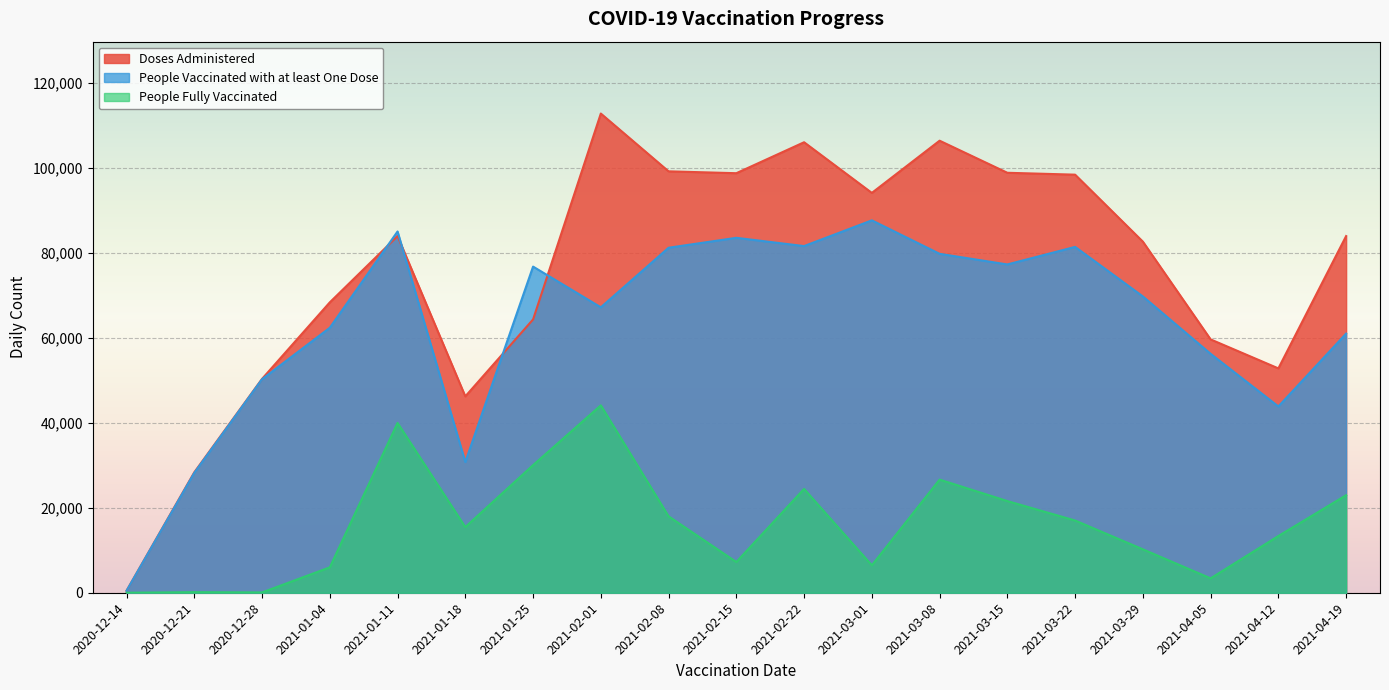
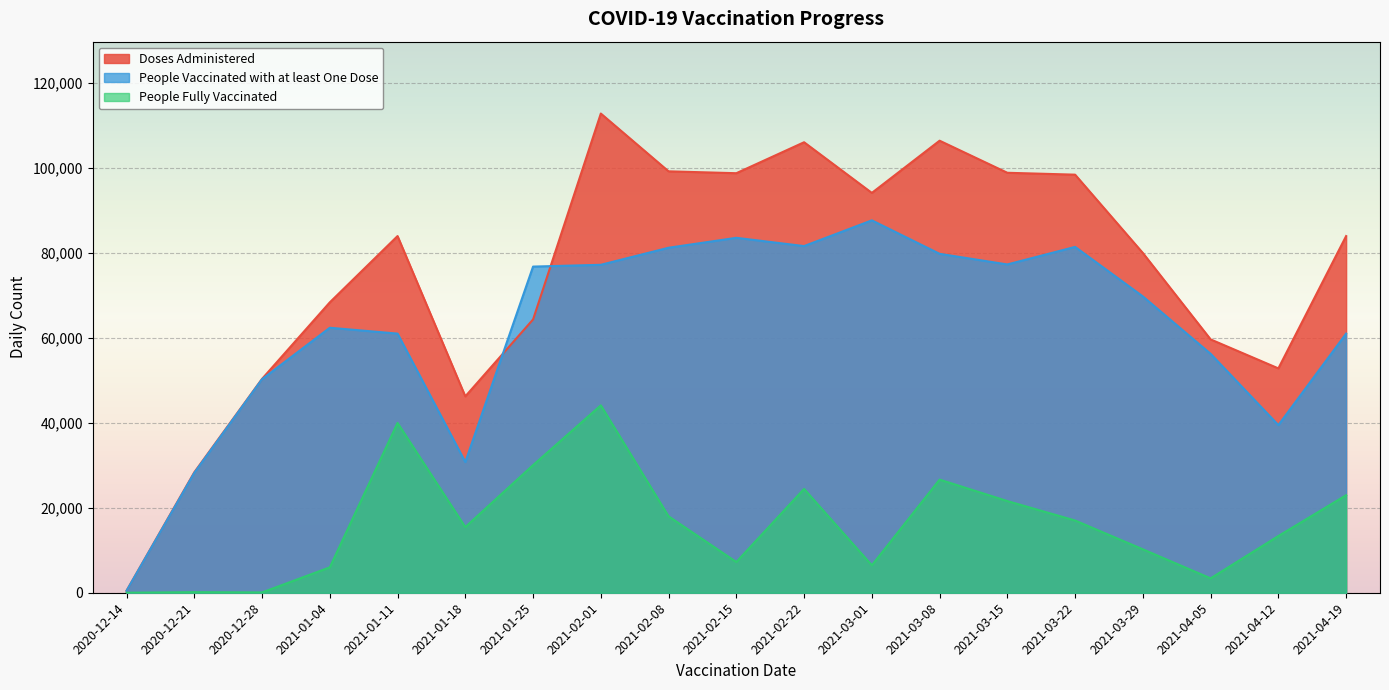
  {
    "Doses Administered": {
      "2021-01-04": "68,000",
      "2021-01-11": "84,000",
      "2021-01-18": "46,000",
      "2021-01-25": "64,000",
      "2021-02-01": "113,000",
      "2021-02-08": "99,000",
      "2021-02-15": "99,000",
      "2021-02-22": "106,000",
      "2021-03-01": "94,000",
      "2021-03-08": "106,000",
      "2021-03-15": "99,000",
      "2021-03-22": "98,000",
-     "2021-03-29": "83,000",
+     "2021-03-29": "80,000",
      "2021-04-05": "60,000",
      "2021-04-12": "53,000",
      "2021-04-19": "84,000"
    },
    "People Vaccinated with at least One Dose": {
      "2021-01-04": "62,000",
-     "2021-01-11": "85,000",
+     "2021-01-11": "61,000",
      "2021-01-18": "31,000",
      "2021-01-25": "77,000",
-     "2021-02-01": "67,000",
+     "2021-02-01": "77,000",
      "2021-02-08": "81,000",
      "2021-02-15": "84,000",
      "2021-02-22": "82,000",
      "2021-03-01": "88,000",
      "2021-03-08": "80,000",
      "2021-03-15": "77,000",
      "2021-03-22": "81,000",
      "2021-03-29": "70,000",
      "2021-04-05": "56,000",
-     "2021-04-12": "44,000",
+     "2021-04-12": "39,000",
      "2021-04-19": "61,000"
    },
    "People Fully Vaccinated": {
      "2020-12-21": "0",
      "2020-12-28": "0",
      "2021-01-04": "6,000",
      "2021-01-11": "40,000",
      "2021-01-18": "15,000",
      "2021-01-25": "30,000",
      "2021-02-01": "44,000",
      "2021-02-08": "18,000",
      "2021-02-15": "7,000",
      "2021-02-22": "24,000",
      "2021-03-01": "6,000",
      "2021-03-08": "27,000",
      "2021-03-15": "22,000",
      "2021-03-22": "17,000",
      "2021-03-29": "10,000",
      "2021-04-05": "3,000",
      "2021-04-12": "13,000",
      "2021-04-19": "23,000"
    }
  }
